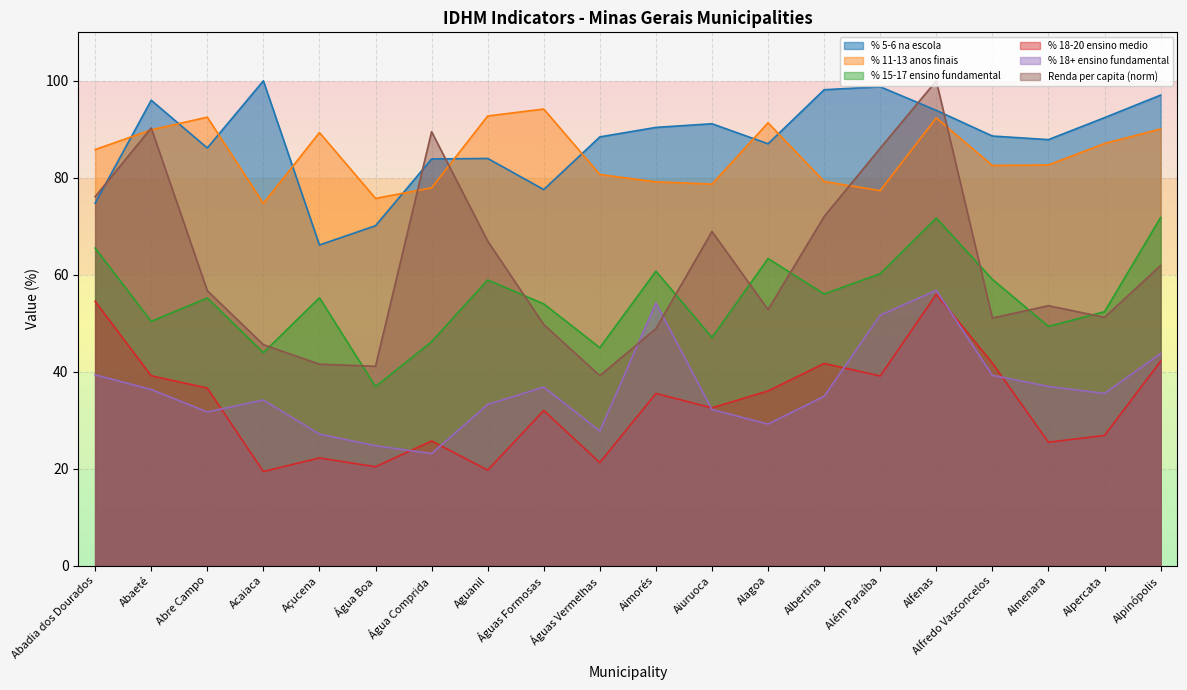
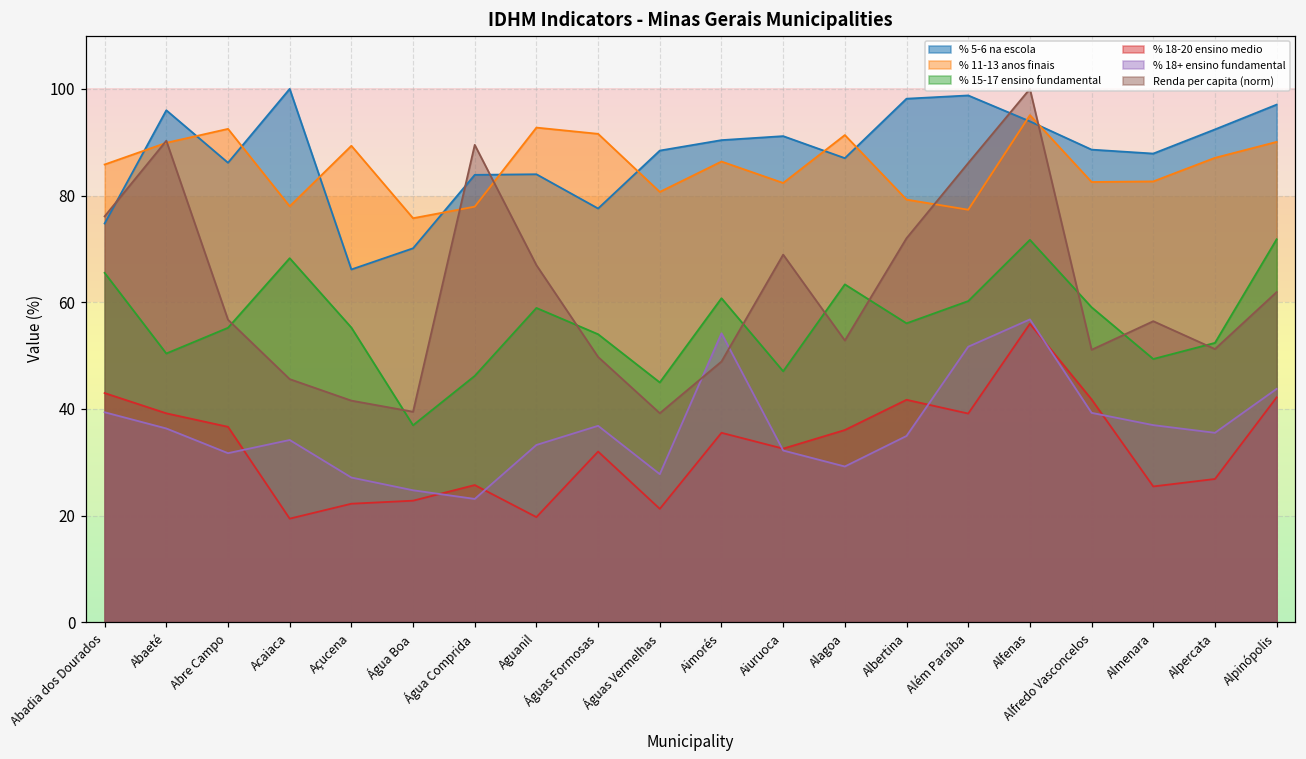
  {
    "% 5-6 na escola": {
      "Abadia dos Dourados": 75,
      "Abaeté": 96,
      "Abre Campo": 86,
      "Acaiaca": 100,
      "Açucena": 66,
      "Água Boa": 70,
      "Água Comprida": 84,
      "Aguanil": 84,
      "Águas Formosas": 78,
      "Águas Vermelhas": 88,
      "Aimorés": 90,
      "Aiuruoca": 91,
      "Alagoa": 87,
      "Albertina": 98,
      "Além Paraíba": 99,
      "Alfenas": 94,
      "Alfredo Vasconcelos": 89,
      "Almenara": 88,
      "Alpercata": 92,
      "Alpinópolis": 97
    },
    "% 11-13 anos finais": {
      "Abadia dos Dourados": 86,
      "Abre Campo": 93,
-     "Acaiaca": 75,
+     "Acaiaca": 78,
      "Açucena": 89,
      "Água Boa": 76,
      "Água Comprida": 78,
      "Aguanil": 93,
-     "Águas Formosas": 94,
+     "Águas Formosas": 92,
      "Águas Vermelhas": 81,
-     "Aimorés": 79,
-     "Aiuruoca": 79,
+     "Aimorés": 86,
+     "Aiuruoca": 82,
      "Alagoa": 91,
      "Albertina": 79,
      "Além Paraíba": 77,
-     "Alfenas": 92,
+     "Alfenas": 95,
      "Alfredo Vasconcelos": 83,
      "Almenara": 83,
      "Alpercata": 87,
      "Alpinópolis": 90
    },
    "% 15-17 ensino fundamental": {
      "Abadia dos Dourados": 66,
      "Abaeté": 50,
      "Abre Campo": 55,
-     "Acaiaca": 44,
+     "Acaiaca": 68,
      "Açucena": 55,
      "Água Boa": 37,
      "Água Comprida": 46,
      "Aguanil": 59,
      "Águas Formosas": 54,
      "Águas Vermelhas": 45,
      "Aimorés": 61,
      "Aiuruoca": 47,
      "Alagoa": 63,
      "Albertina": 56,
      "Além Paraíba": 60,
      "Alfenas": 72,
      "Alfredo Vasconcelos": 59,
      "Almenara": 49,
      "Alpercata": 52,
      "Alpinópolis": 72
    },
    "% 18-20 ensino medio": {
-     "Abadia dos Dourados": 55,
+     "Abadia dos Dourados": 43,
      "Abaeté": 39,
      "Abre Campo": 37,
      "Acaiaca": 19,
      "Açucena": 22,
-     "Água Boa": 20,
+     "Água Boa": 23,
      "Água Comprida": 26,
      "Aguanil": 20,
      "Águas Formosas": 32,
      "Águas Vermelhas": 21,
      "Aimorés": 36,
      "Alagoa": 36,
      "Albertina": 42,
      "Além Paraíba": 39,
      "Alfenas": 56,
      "Alfredo Vasconcelos": 42,
      "Almenara": 25,
      "Alpercata": 27,
      "Alpinópolis": 42
    },
    "% 18+ ensino fundamental": {
      "Abadia dos Dourados": 39,
      "Abaeté": 36,
      "Abre Campo": 32,
      "Acaiaca": 34,
      "Açucena": 27,
      "Água Boa": 25,
      "Água Comprida": 23,
      "Aguanil": 33,
      "Águas Formosas": 37,
      "Águas Vermelhas": 28,
      "Aimorés": 54,
      "Alagoa": 29,
      "Albertina": 35,
      "Além Paraíba": 52,
      "Alfenas": 57,
      "Alfredo Vasconcelos": 39,
      "Almenara": 37,
      "Alpercata": 36,
      "Alpinópolis": 44
    },
    "Renda per capita (norm)": {
      "Abadia dos Dourados": 76,
      "Abre Campo": 57,
      "Acaiaca": 46,
      "Açucena": 42,
-     "Água Boa": 41,
+     "Água Boa": 39,
      "Água Comprida": 90,
      "Aguanil": 67,
      "Águas Formosas": 50,
      "Águas Vermelhas": 39,
      "Aimorés": 49,
      "Aiuruoca": 69,
      "Alagoa": 53,
      "Albertina": 72,
      "Além Paraíba": 86,
      "Alfredo Vasconcelos": 51,
-     "Almenara": 54,
+     "Almenara": 56,
      "Alpercata": 51,
      "Alpinópolis": 62
    }
  }
